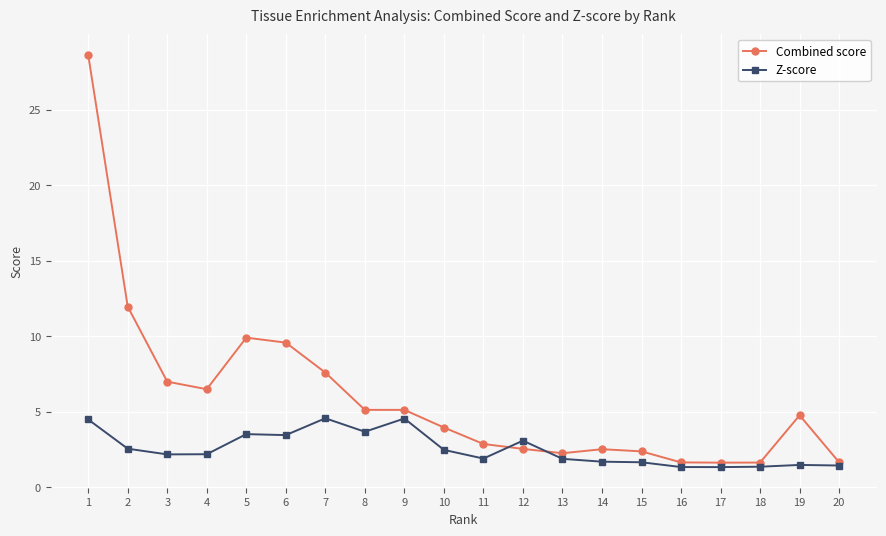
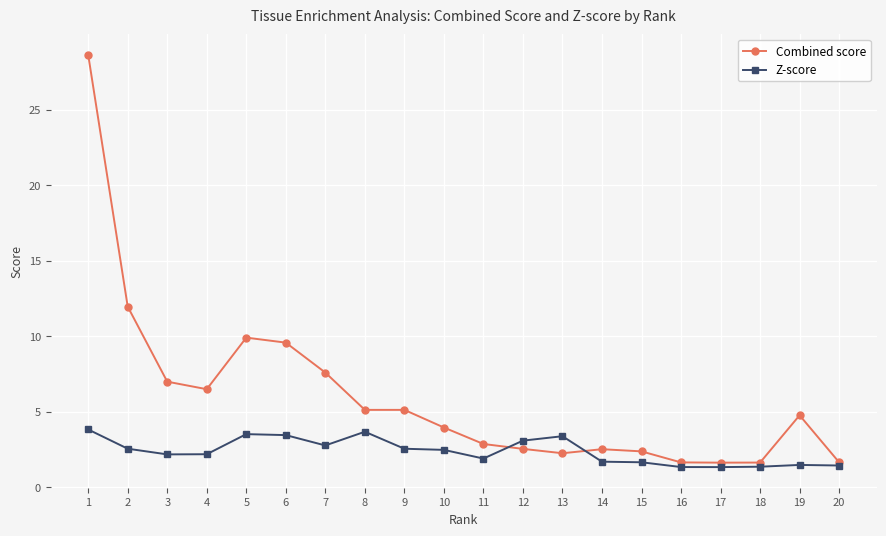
  {
    "Combined score": {
      "1": 28.6,
      "2": 11.9,
      "3": 7.0,
      "4": 6.5,
      "5": 9.9,
      "6": 9.6,
      "7": 7.6,
      "8": 5.1,
      "9": 5.1,
      "10": 3.9,
      "11": 2.8,
      "12": 2.5,
      "13": 2.2,
      "14": 2.5,
      "15": 2.4,
      "16": 1.6,
      "17": 1.6,
      "18": 1.6,
      "19": 4.7,
      "20": 1.6
    },
    "Z-score": {
-     "1": 4.5,
+     "1": 3.8,
      "2": 2.5,
      "3": 2.2,
      "4": 2.2,
      "5": 3.5,
      "6": 3.4,
-     "7": 4.6,
+     "7": 2.8,
      "8": 3.7,
-     "9": 4.5,
+     "9": 2.5,
      "10": 2.5,
      "11": 1.9,
      "12": 3.1,
-     "13": 1.9,
+     "13": 3.4,
      "14": 1.7,
      "15": 1.6,
      "16": 1.3,
      "17": 1.3,
      "18": 1.3,
      "19": 1.5,
      "20": 1.4
    }
  }
